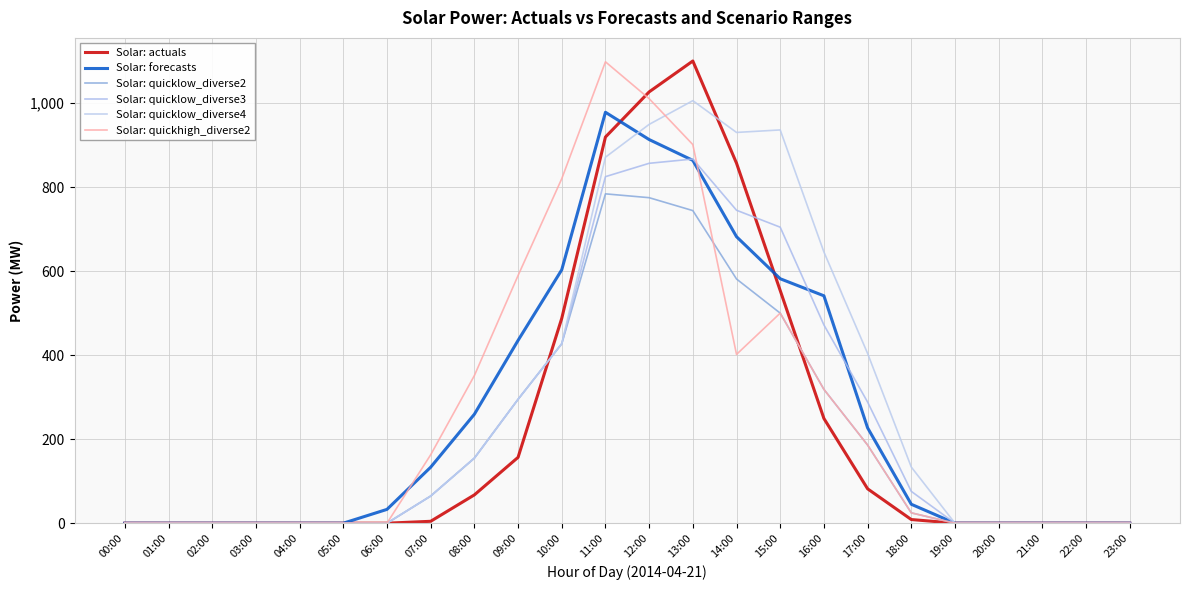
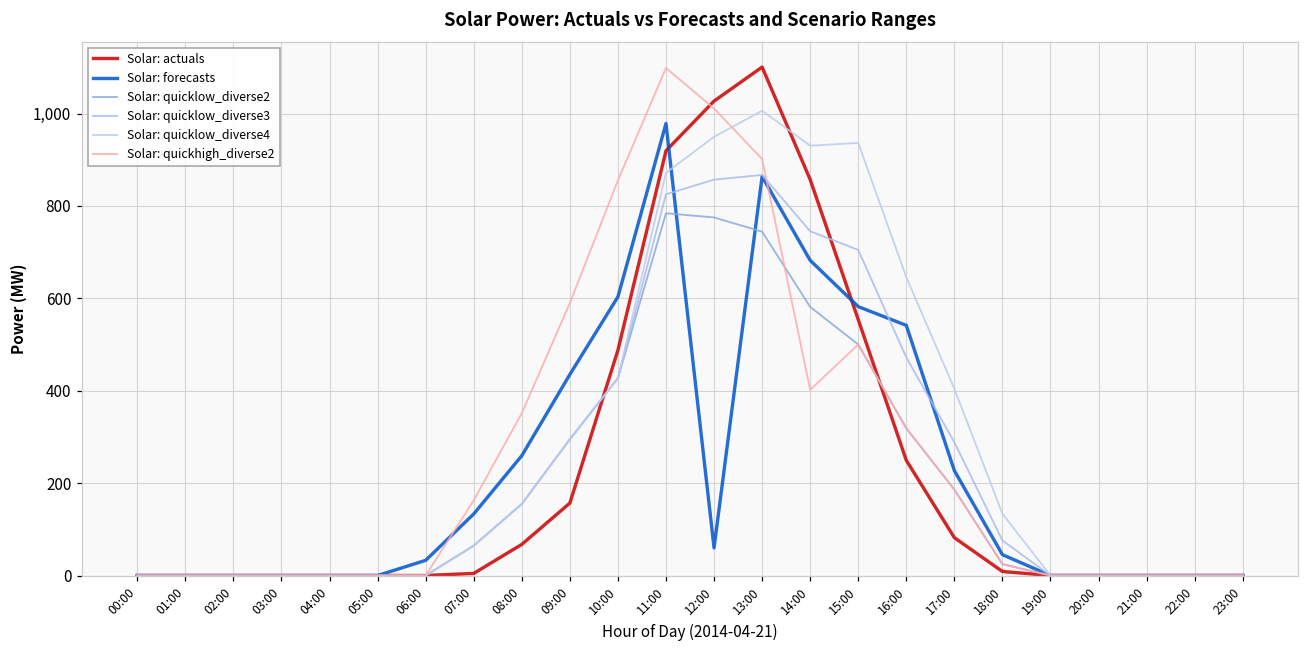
  {
    "Solar: actuals": {
      "07:00": "0",
      "08:00": "70",
      "09:00": "160",
      "10:00": "490",
      "11:00": "920",
      "12:00": "1,030",
      "13:00": "1,100",
      "14:00": "860",
      "15:00": "550",
      "16:00": "250",
      "17:00": "80",
      "18:00": "10"
    },
    "Solar: forecasts": {
      "06:00": "30",
      "07:00": "130",
      "08:00": "260",
      "09:00": "440",
      "10:00": "600",
      "11:00": "980",
-     "12:00": "910",
+     "12:00": "60",
      "14:00": "680",
      "15:00": "580",
      "16:00": "540",
      "17:00": "230",
      "18:00": "50"
    },
    "Solar: quickhigh_diverse2": {
      "07:00": "160",
      "08:00": "350",
      "09:00": "590",
-     "10:00": "820",
+     "10:00": "860",
      "11:00": "1,100",
      "12:00": "1,010",
      "13:00": "900",
      "14:00": "400"
    }
  }
